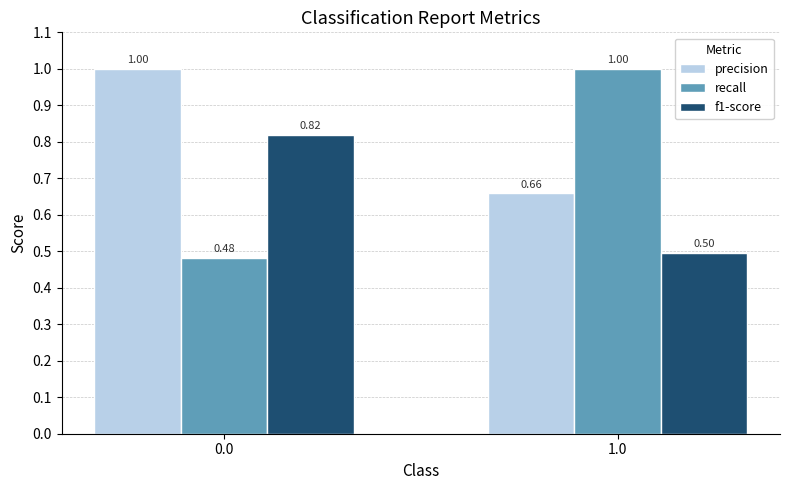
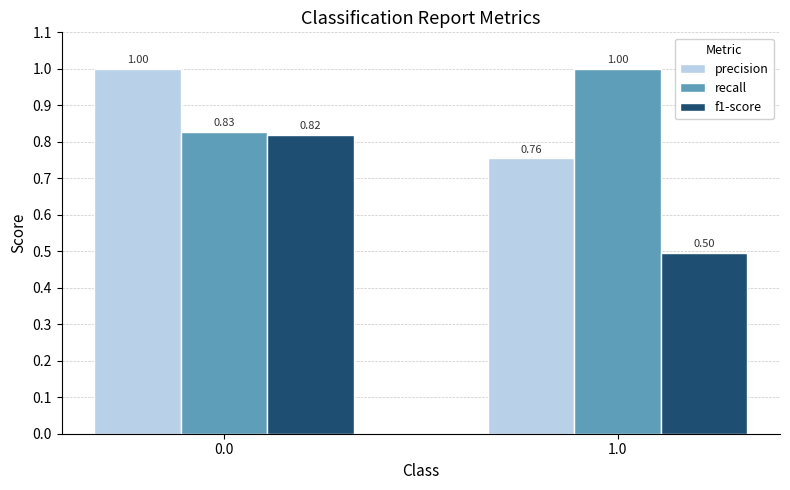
  {
    "precision": {
      "0.0": 1.00,
-     "1.0": 0.66
+     "1.0": 0.76
    },
    "recall": {
-     "0.0": 0.48,
+     "0.0": 0.83,
      "1.0": 1.00
    },
    "f1-score": {
      "0.0": 0.82,
      "1.0": 0.50
    }
  }
